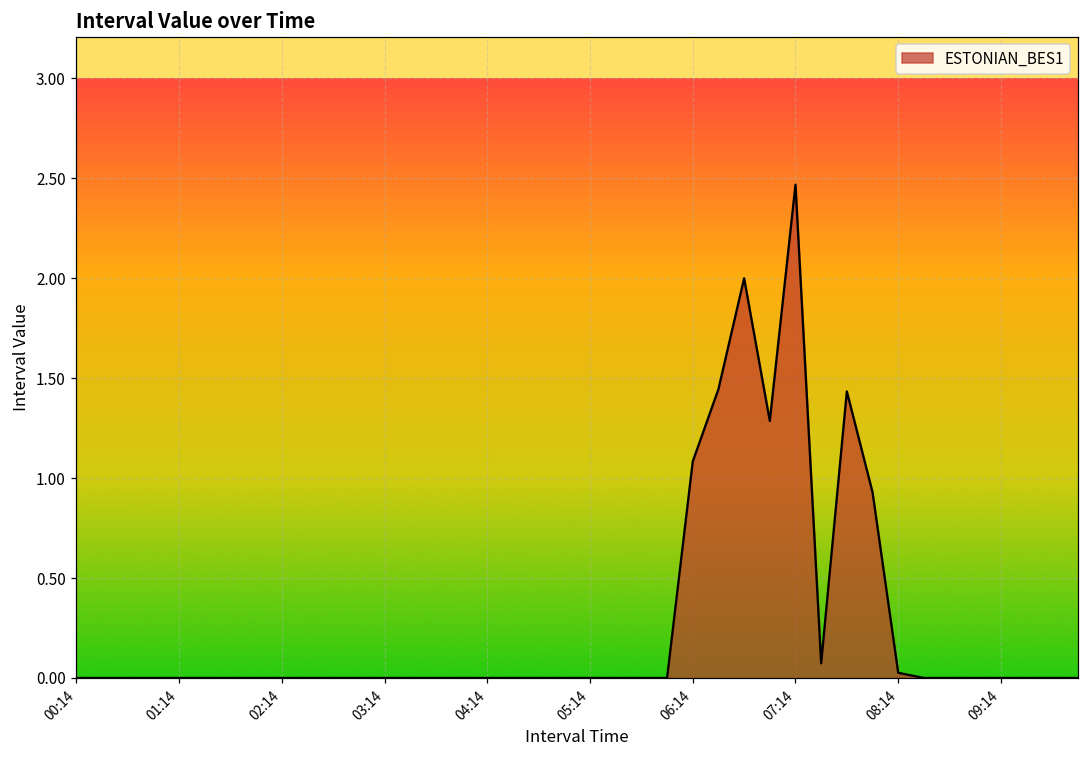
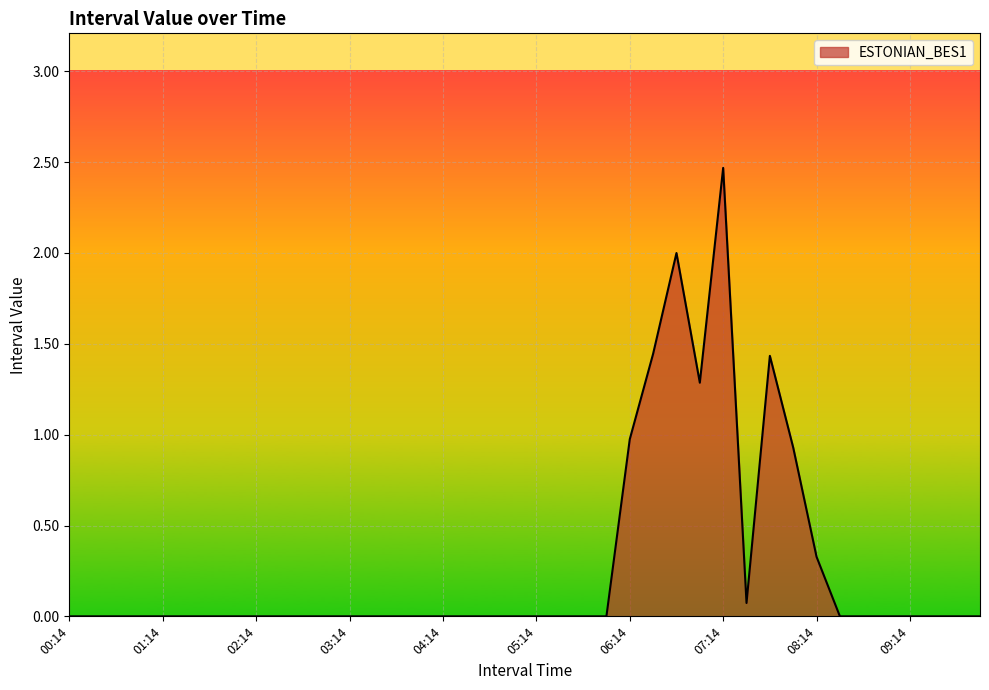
  {
    "00:14": 0.00,
    "01:14": 0.00,
    "02:14": 0.00,
    "03:14": 0.00,
    "04:14": 0.00,
    "05:14": 0.00,
-   "06:14": 1.08,
+   "06:14": 0.97,
    "07:14": 2.47,
-   "08:14": 0.03,
+   "08:14": 0.33,
    "09:14": 0.00
  }
